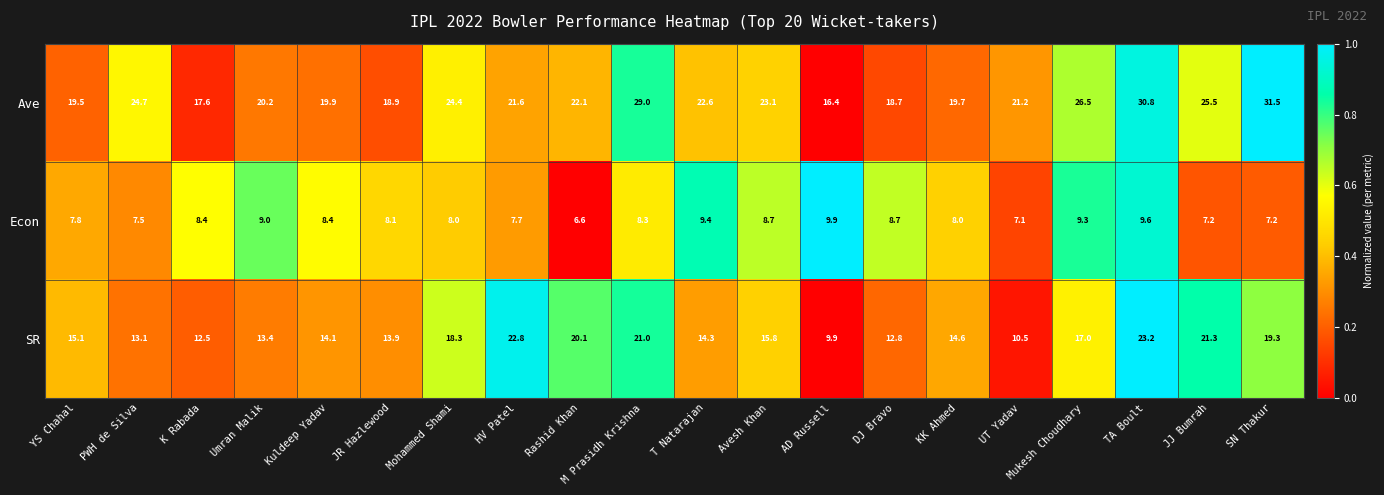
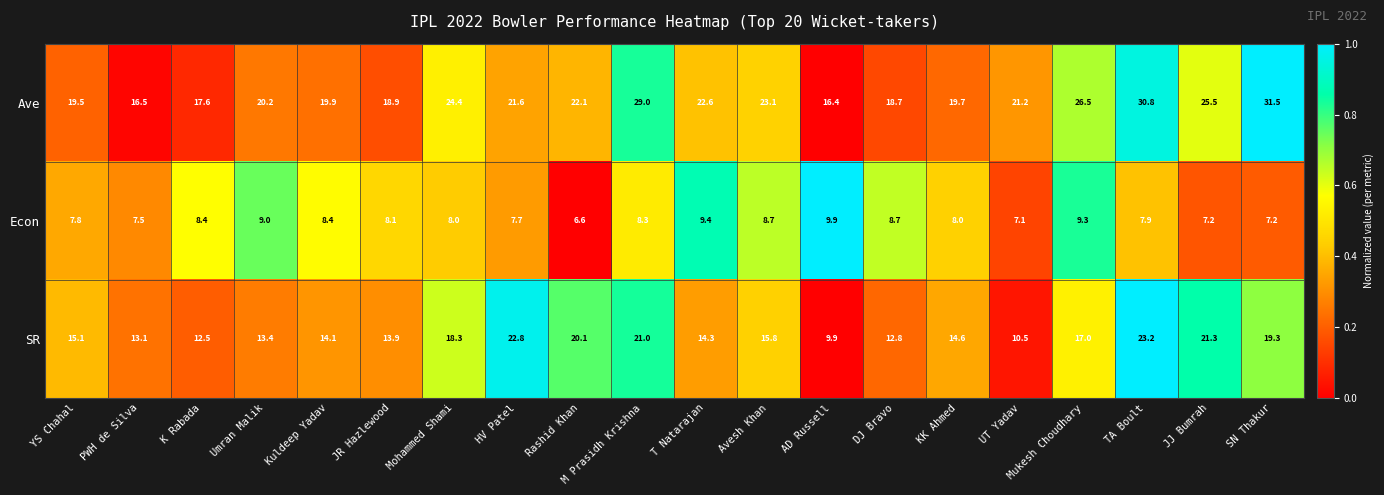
  {
    "Ave": {
      "YS Chahal": 19.5,
-     "PWH de Silva": 24.7,
+     "PWH de Silva": 16.5,
      "K Rabada": 17.6,
      "Umran Malik": 20.2,
      "Kuldeep Yadav": 19.9,
      "JR Hazlewood": 18.9,
      "Mohammed Shami": 24.4,
      "HV Patel": 21.6,
      "Rashid Khan": 22.1,
      "M Prasidh Krishna": 29.0,
      "T Natarajan": 22.6,
      "Avesh Khan": 23.1,
      "AD Russell": 16.4,
      "DJ Bravo": 18.7,
      "KK Ahmed": 19.7,
      "UT Yadav": 21.2,
      "Mukesh Choudhary": 26.5,
      "TA Boult": 30.8,
      "JJ Bumrah": 25.5,
      "SN Thakur": 31.5
    },
    "Econ": {
      "YS Chahal": 7.8,
      "PWH de Silva": 7.5,
      "K Rabada": 8.4,
      "Umran Malik": 9.0,
      "Kuldeep Yadav": 8.4,
      "JR Hazlewood": 8.1,
      "Mohammed Shami": 8.0,
      "HV Patel": 7.7,
      "Rashid Khan": 6.6,
      "M Prasidh Krishna": 8.3,
      "T Natarajan": 9.4,
      "Avesh Khan": 8.7,
      "AD Russell": 9.9,
      "DJ Bravo": 8.7,
      "KK Ahmed": 8.0,
      "UT Yadav": 7.1,
      "Mukesh Choudhary": 9.3,
-     "TA Boult": 9.6,
+     "TA Boult": 7.9,
      "JJ Bumrah": 7.2,
      "SN Thakur": 7.2
    },
    "SR": {
      "YS Chahal": 15.1,
      "PWH de Silva": 13.1,
      "K Rabada": 12.5,
      "Umran Malik": 13.4,
      "Kuldeep Yadav": 14.1,
      "JR Hazlewood": 13.9,
      "Mohammed Shami": 18.3,
      "HV Patel": 22.8,
      "Rashid Khan": 20.1,
      "M Prasidh Krishna": 21.0,
      "T Natarajan": 14.3,
      "Avesh Khan": 15.8,
      "AD Russell": 9.9,
      "DJ Bravo": 12.8,
      "KK Ahmed": 14.6,
      "UT Yadav": 10.5,
      "Mukesh Choudhary": 17.0,
      "TA Boult": 23.2,
      "JJ Bumrah": 21.3,
      "SN Thakur": 19.3
    }
  }
